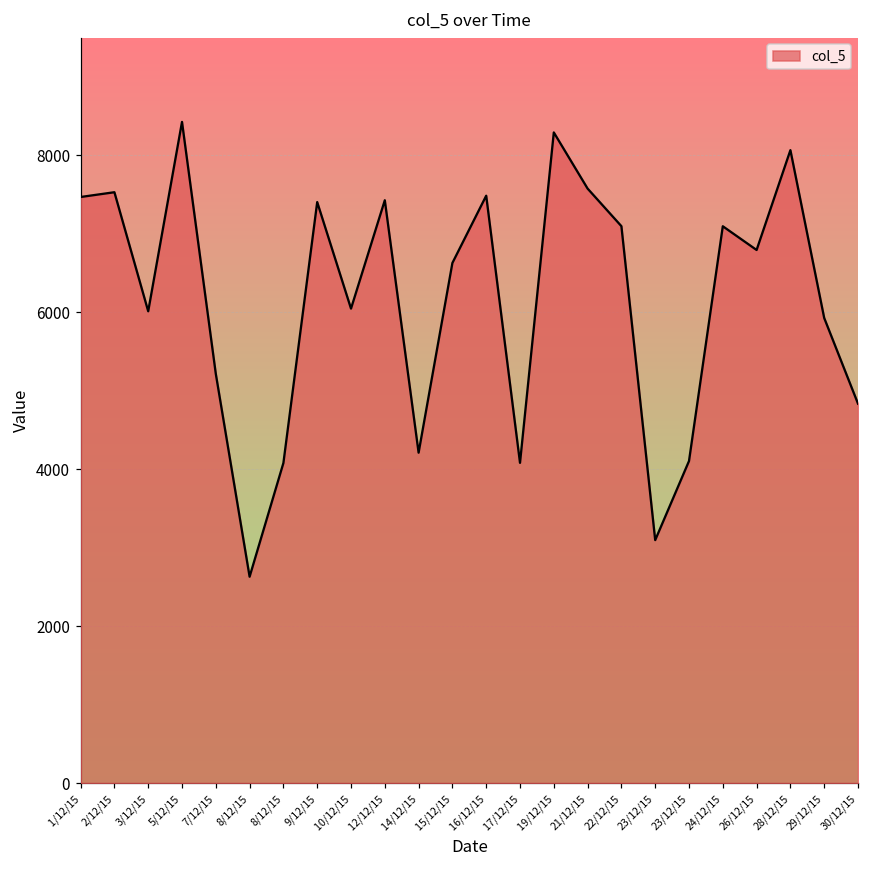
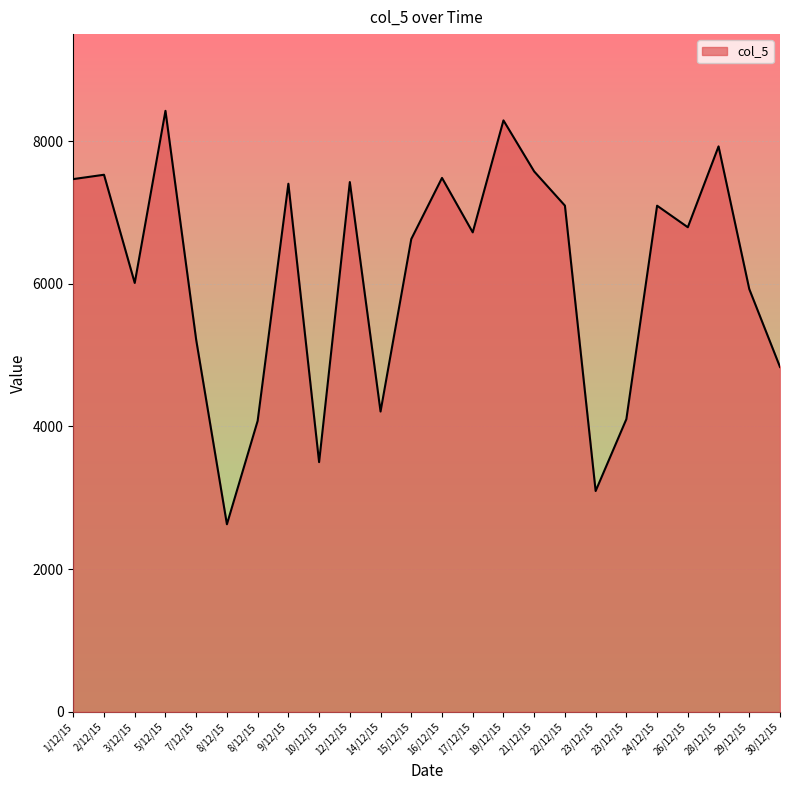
  {
    "1/12/15": 7500,
    "2/12/15": 7500,
    "3/12/15": 6000,
    "5/12/15": 8400,
    "7/12/15": 5200,
    "9/12/15": 7400,
-   "10/12/15": 6000,
+   "10/12/15": 3500,
    "12/12/15": 7400,
    "14/12/15": 4200,
    "15/12/15": 6600,
    "16/12/15": 7500,
-   "17/12/15": 4100,
+   "17/12/15": 6700,
    "19/12/15": 8300,
    "21/12/15": 7600,
    "22/12/15": 7100,
    "24/12/15": 7100,
    "26/12/15": 6800,
-   "28/12/15": 8100,
+   "28/12/15": 7900,
    "29/12/15": 5900,
    "30/12/15": 4800
  }
